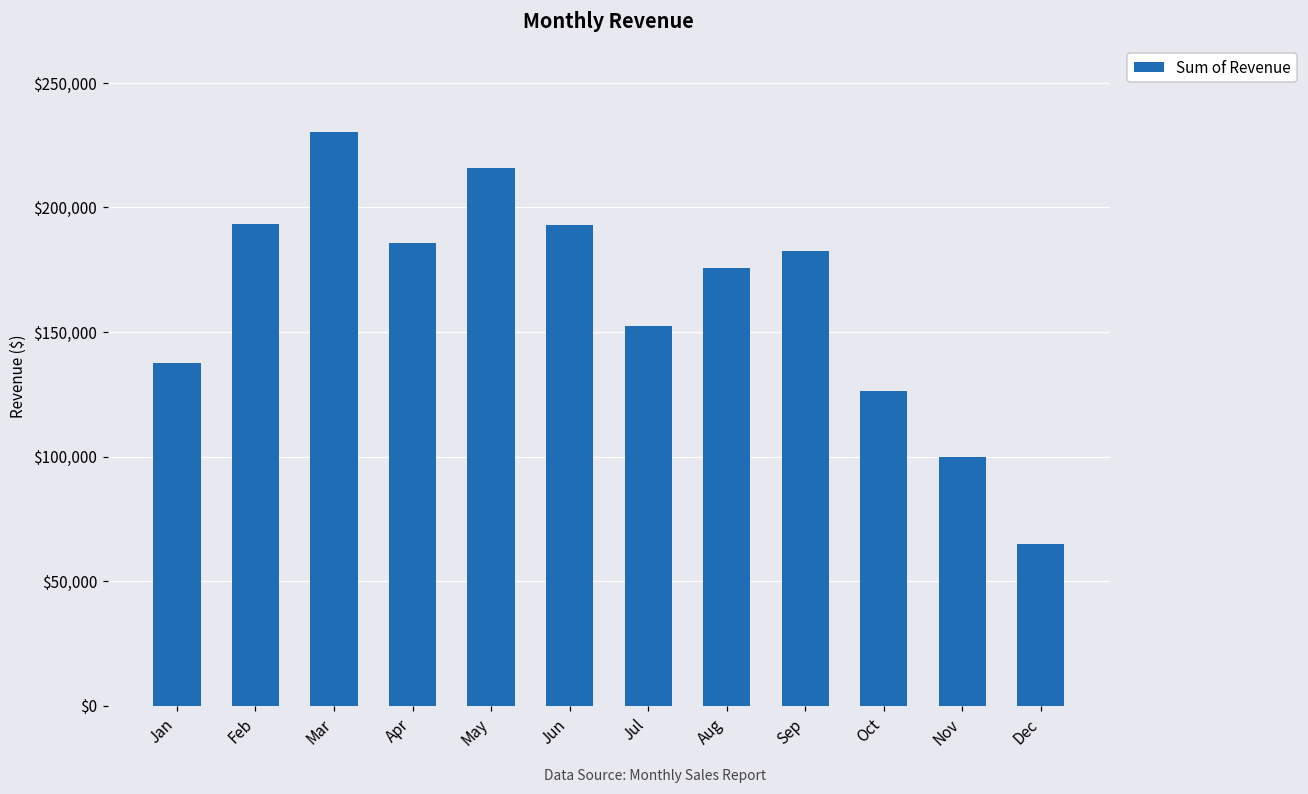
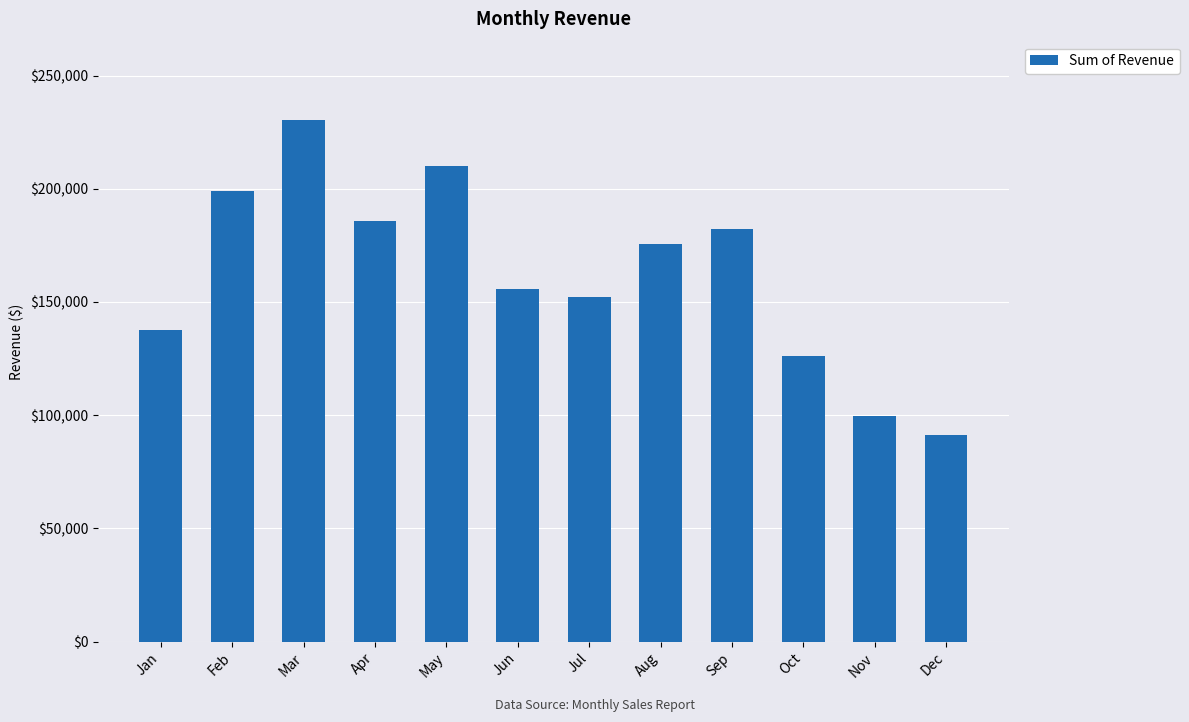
  {
    "Jan": "$138,000",
-   "Feb": "$193,000",
+   "Feb": "$199,000",
    "Mar": "$230,000",
    "Apr": "$186,000",
-   "May": "$216,000",
-   "Jun": "$193,000",
+   "May": "$210,000",
+   "Jun": "$156,000",
    "Jul": "$152,000",
    "Aug": "$176,000",
    "Sep": "$182,000",
    "Oct": "$126,000",
    "Nov": "$100,000",
-   "Dec": "$65,000"
+   "Dec": "$91,000"
  }
